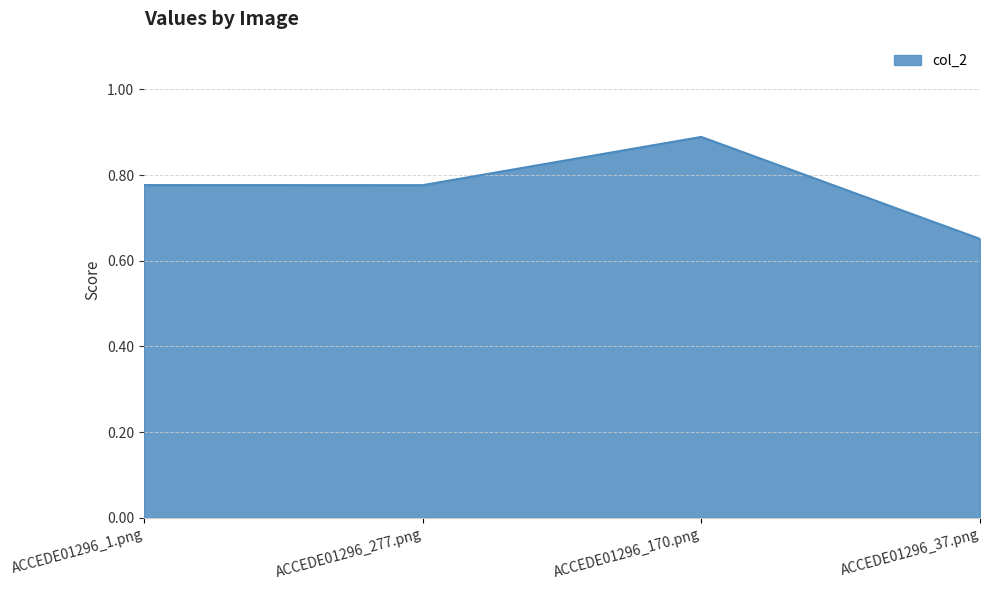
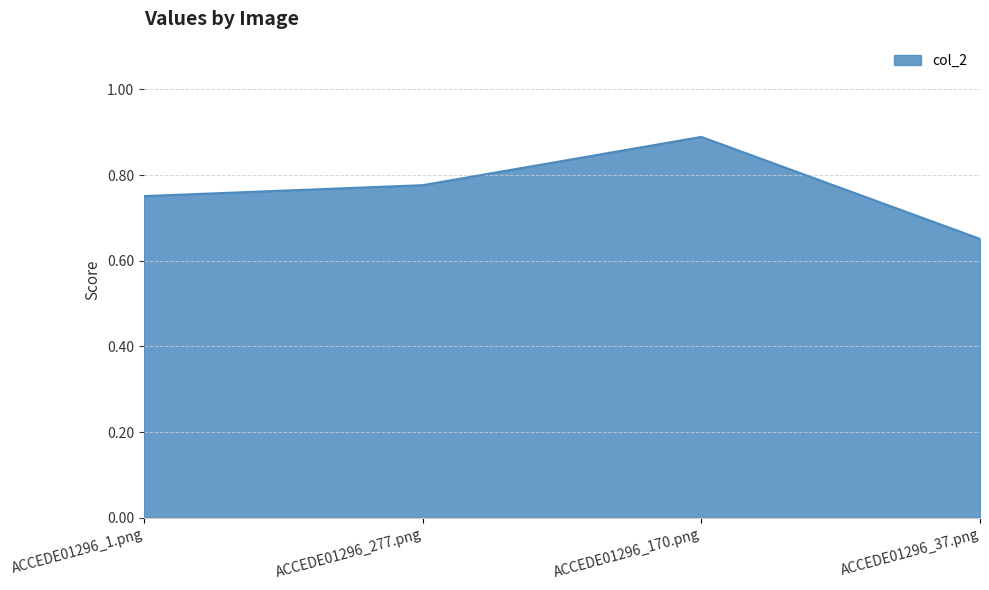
  {
-   "ACCEDE01296_1.png": 0.78,
+   "ACCEDE01296_1.png": 0.75,
    "ACCEDE01296_277.png": 0.78,
    "ACCEDE01296_170.png": 0.89,
    "ACCEDE01296_37.png": 0.65
  }
